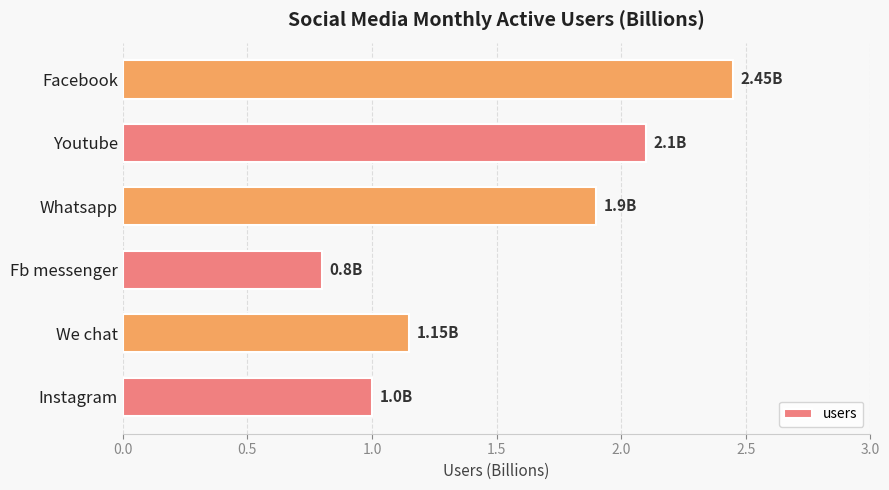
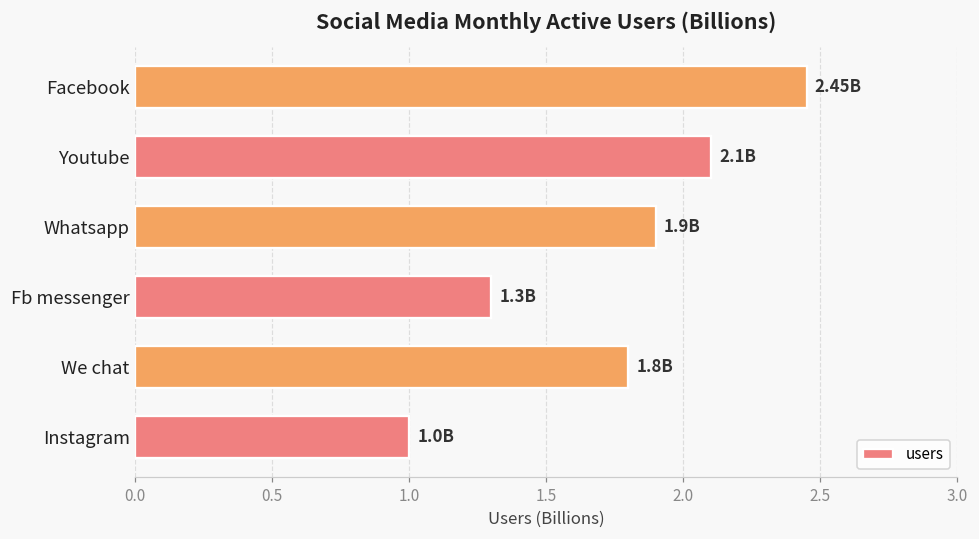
  {
    "Facebook": "2.45B",
    "Youtube": "2.1B",
    "Whatsapp": "1.9B",
-   "Fb messenger": "0.8B",
-   "We chat": "1.15B",
+   "Fb messenger": "1.3B",
+   "We chat": "1.8B",
    "Instagram": "1.0B"
  }
